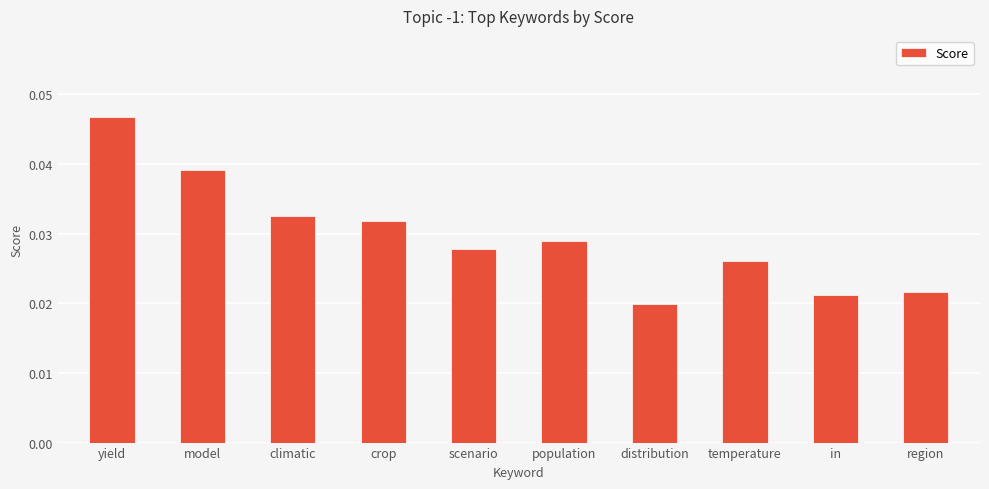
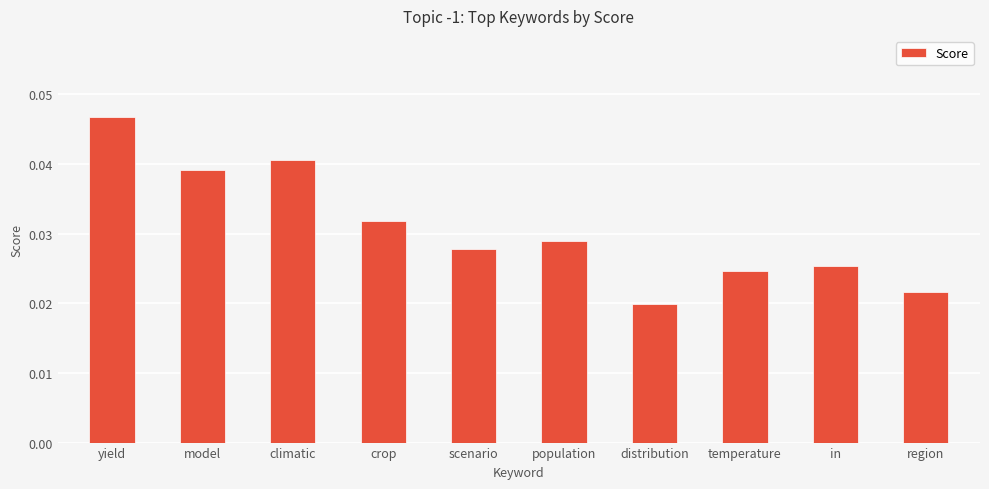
  {
    "yield": 0.047,
    "model": 0.039,
-   "climatic": 0.032,
+   "climatic": 0.040,
    "crop": 0.032,
    "scenario": 0.028,
    "population": 0.029,
    "distribution": 0.020,
-   "temperature": 0.026,
-   "in": 0.021,
+   "temperature": 0.025,
+   "in": 0.025,
    "region": 0.022
  }
